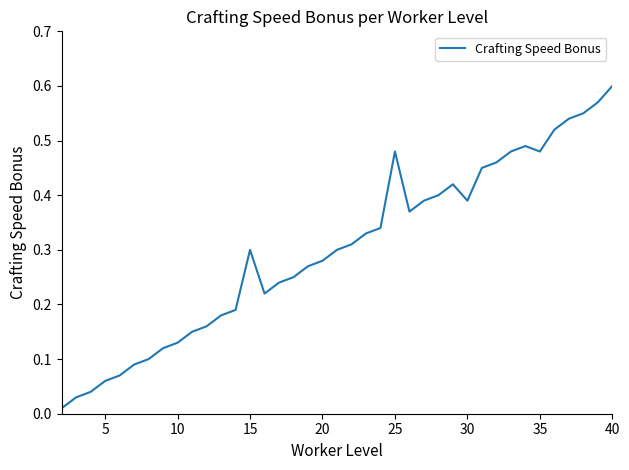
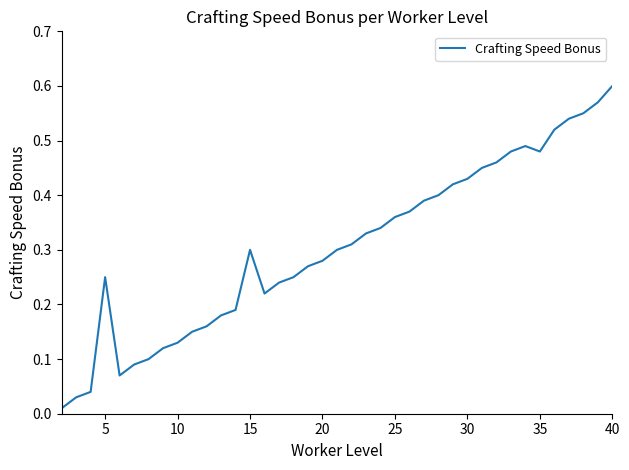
  {
-   "5": 0.06,
+   "5": 0.25,
    "10": 0.13,
    "15": 0.30,
    "20": 0.28,
-   "25": 0.48,
-   "30": 0.39,
+   "25": 0.36,
+   "30": 0.43,
    "35": 0.48,
    "40": 0.60
  }
